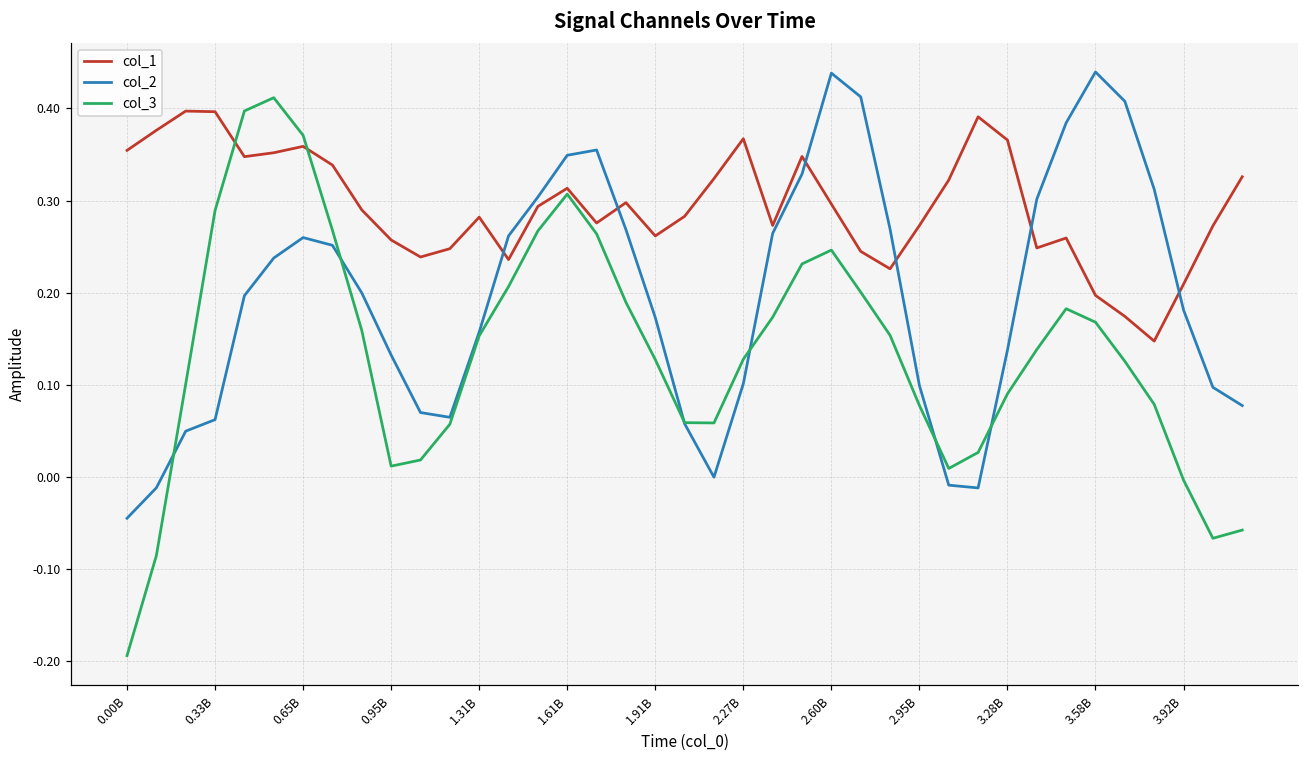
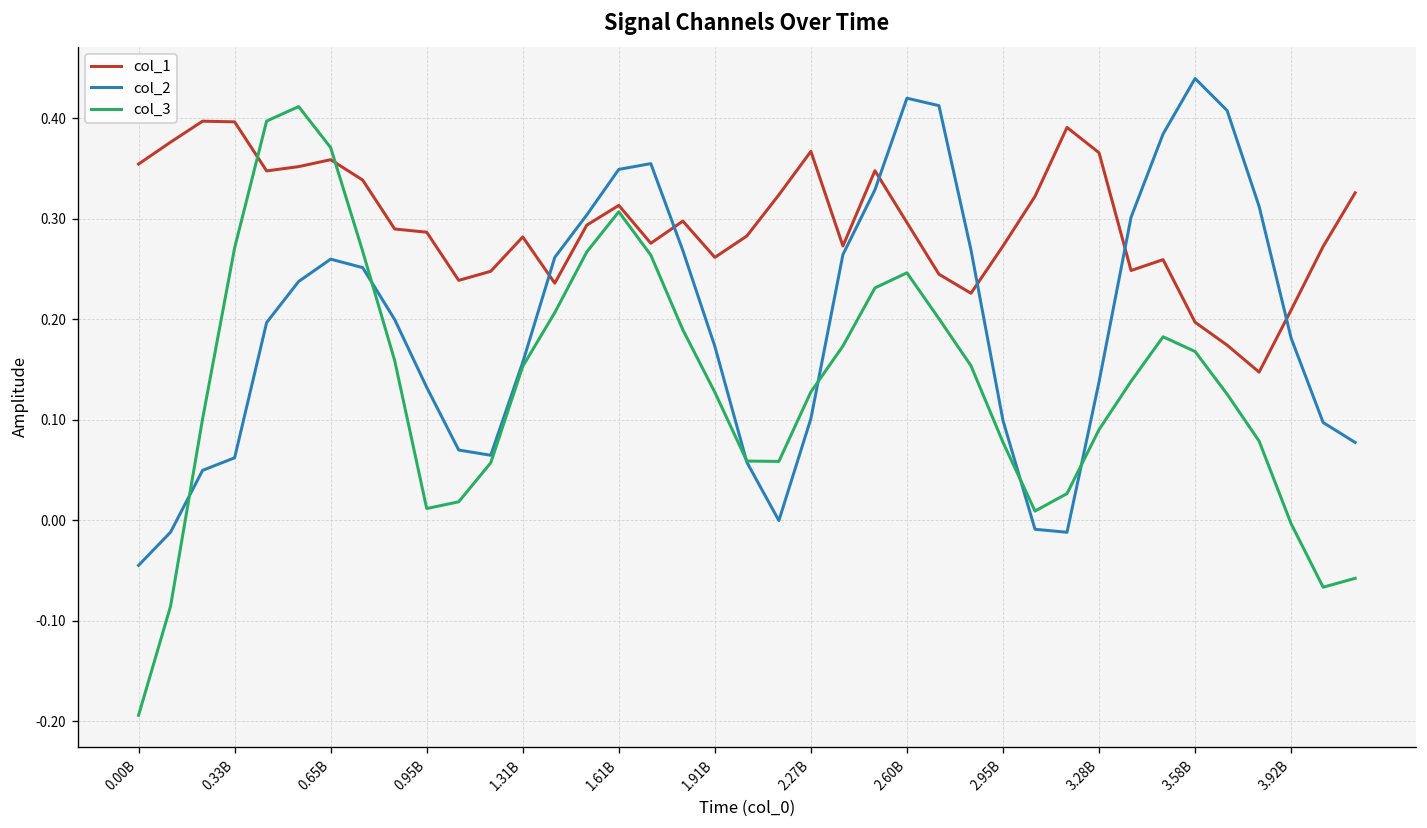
  {
    "col_1": {
      "0.00B": 0.35,
      "0.33B": 0.40,
      "0.65B": 0.36,
-     "0.95B": 0.26,
+     "0.95B": 0.29,
      "1.31B": 0.28,
      "1.61B": 0.31,
      "1.91B": 0.26,
      "2.27B": 0.37,
      "2.60B": 0.30,
      "2.95B": 0.27,
      "3.28B": 0.37,
      "3.58B": 0.20,
      "3.92B": 0.21
    },
    "col_2": {
      "0.00B": -0.04,
      "0.33B": 0.06,
      "0.65B": 0.26,
      "0.95B": 0.13,
      "1.31B": 0.16,
      "1.61B": 0.35,
      "1.91B": 0.17,
      "2.27B": 0.10,
-     "2.60B": 0.44,
+     "2.60B": 0.42,
      "2.95B": 0.10,
      "3.28B": 0.14,
      "3.58B": 0.44,
      "3.92B": 0.18
    },
    "col_3": {
      "0.00B": -0.19,
-     "0.33B": 0.29,
+     "0.33B": 0.27,
      "0.65B": 0.37,
      "0.95B": 0.01,
      "1.31B": 0.15,
      "1.61B": 0.31,
      "1.91B": 0.13,
      "2.27B": 0.13,
      "2.60B": 0.25,
      "2.95B": 0.08,
      "3.28B": 0.09,
      "3.58B": 0.17,
      "3.92B": 0.00
    }
  }
